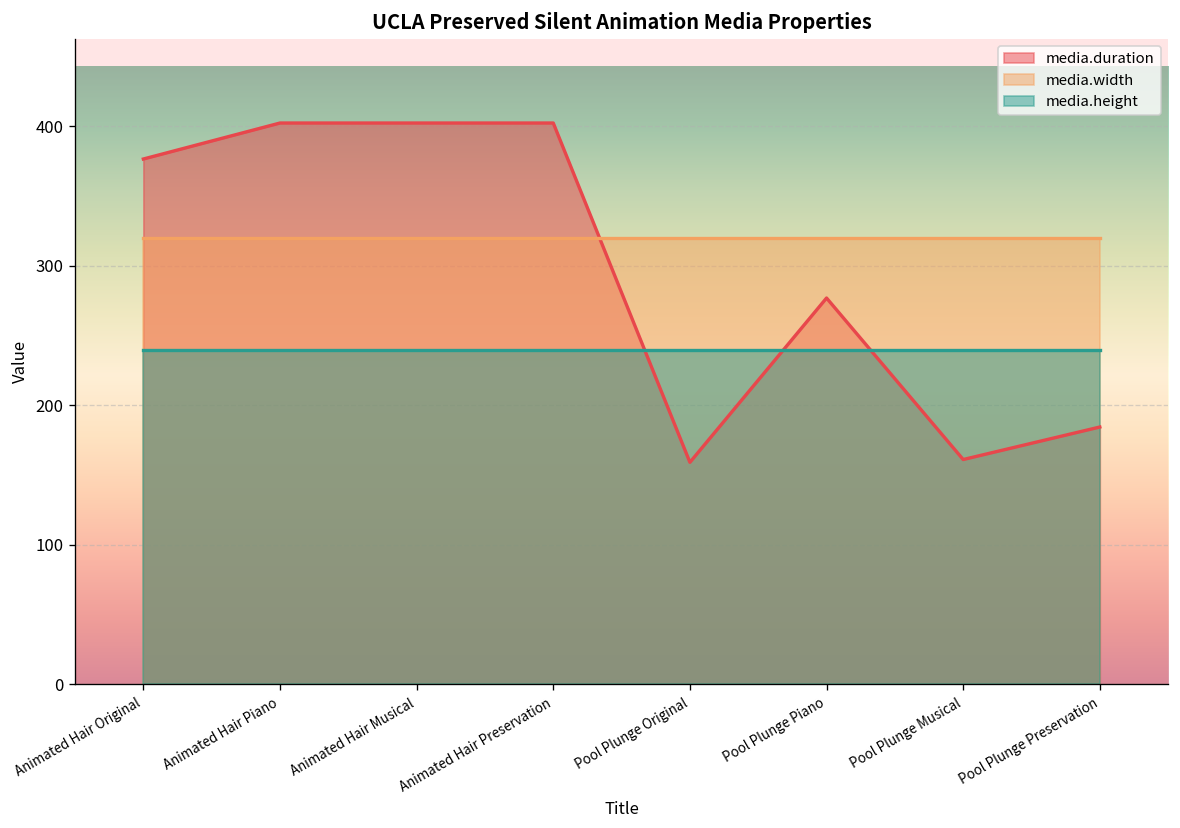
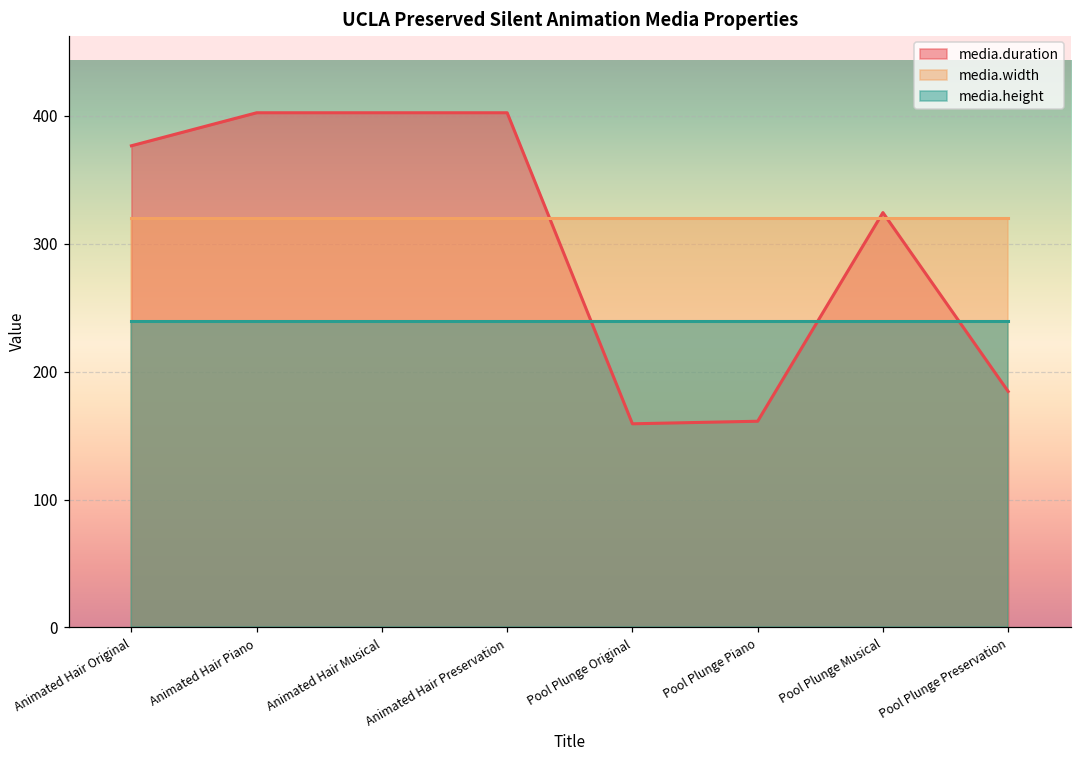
  {
    "media.duration": {
      "Animated Hair Original": 377,
      "Animated Hair Piano": 402,
      "Animated Hair Musical": 402,
      "Animated Hair Preservation": 402,
      "Pool Plunge Original": 159,
-     "Pool Plunge Piano": 277,
-     "Pool Plunge Musical": 161,
+     "Pool Plunge Piano": 161,
+     "Pool Plunge Musical": 324,
      "Pool Plunge Preservation": 185
    },
    "media.width": {
      "Animated Hair Original": 320,
      "Animated Hair Piano": 320,
      "Animated Hair Musical": 320,
      "Animated Hair Preservation": 320,
      "Pool Plunge Original": 320,
      "Pool Plunge Piano": 320,
      "Pool Plunge Musical": 320,
      "Pool Plunge Preservation": 320
    },
    "media.height": {
      "Animated Hair Original": 240,
      "Animated Hair Piano": 240,
      "Animated Hair Musical": 240,
      "Animated Hair Preservation": 240,
      "Pool Plunge Original": 240,
      "Pool Plunge Piano": 240,
      "Pool Plunge Musical": 240,
      "Pool Plunge Preservation": 240
    }
  }
